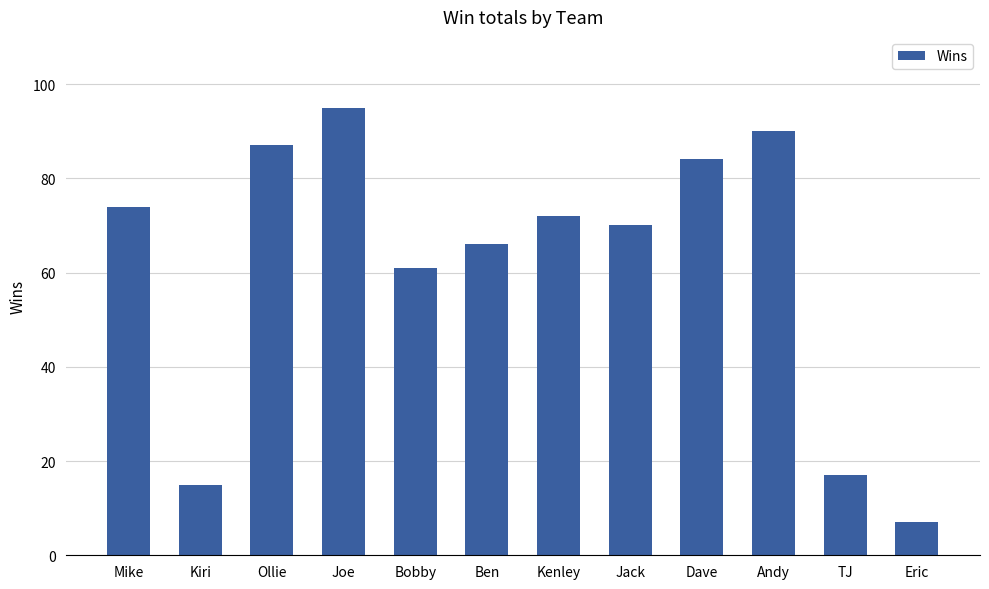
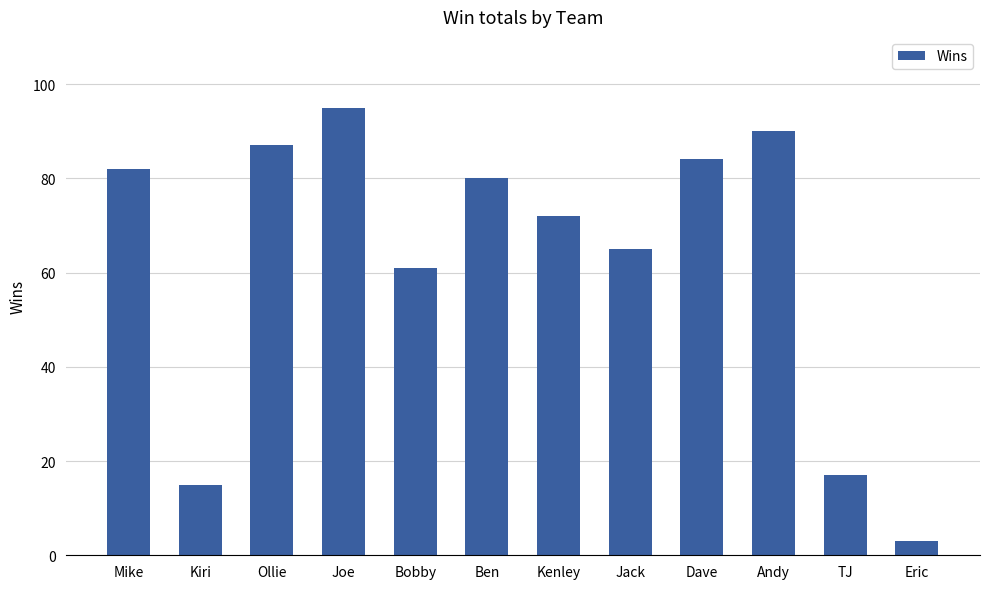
  {
-   "Mike": 74,
+   "Mike": 82,
    "Kiri": 15,
    "Ollie": 87,
    "Joe": 95,
    "Bobby": 61,
-   "Ben": 66,
+   "Ben": 80,
    "Kenley": 72,
-   "Jack": 70,
+   "Jack": 65,
    "Dave": 84,
    "Andy": 90,
    "TJ": 17,
-   "Eric": 7
+   "Eric": 3
  }
